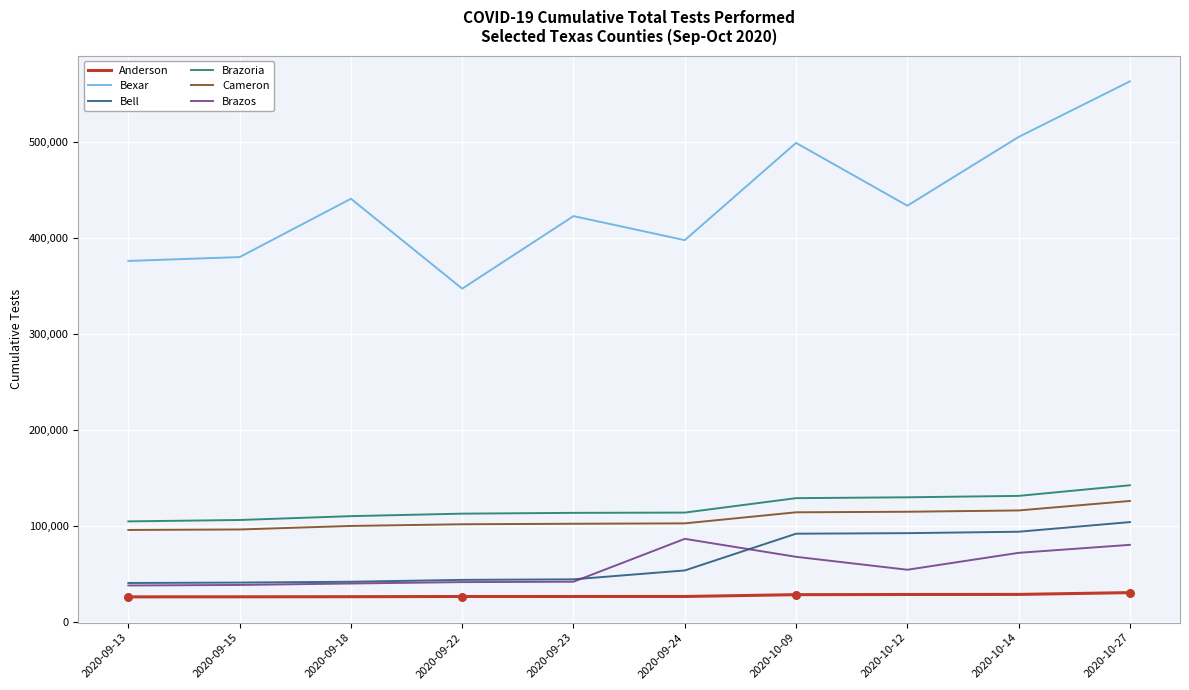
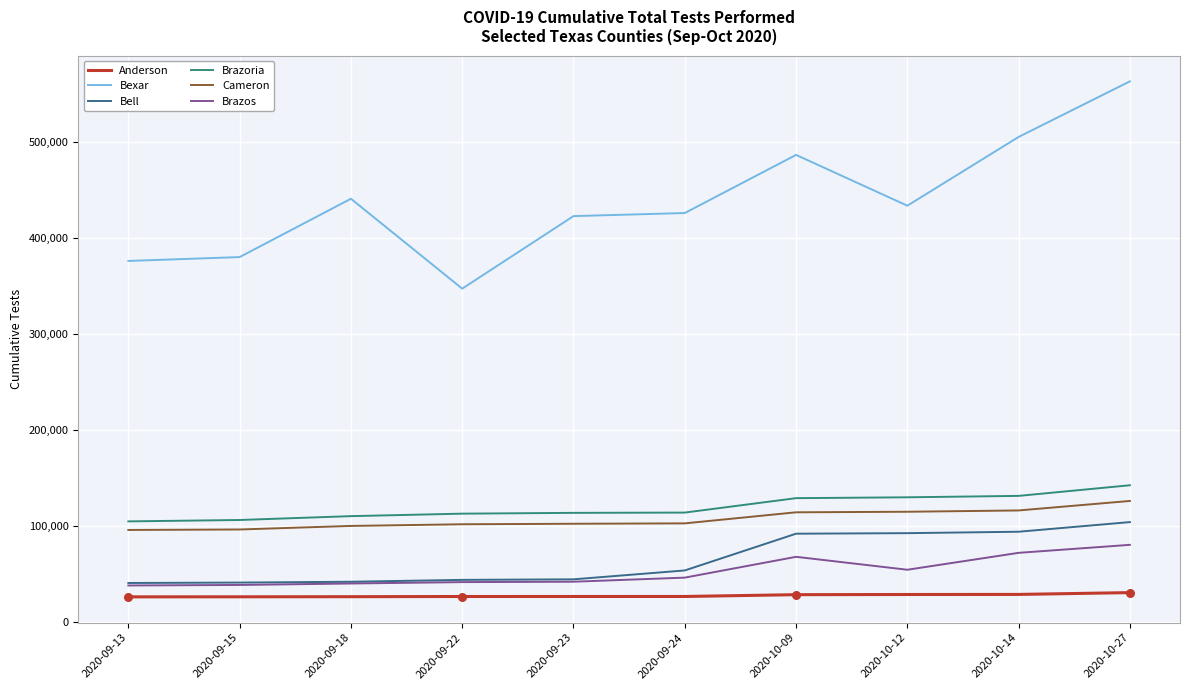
  {
    "Bexar": {
      "2020-09-13": "380,000",
      "2020-09-15": "380,000",
      "2020-09-18": "440,000",
      "2020-09-22": "350,000",
      "2020-09-23": "420,000",
-     "2020-09-24": "400,000",
-     "2020-10-09": "500,000",
+     "2020-09-24": "430,000",
+     "2020-10-09": "490,000",
      "2020-10-12": "430,000",
      "2020-10-14": "500,000",
      "2020-10-27": "560,000"
    },
    "Cameron": {
      "2020-09-13": "100,000",
      "2020-09-15": "100,000",
      "2020-09-18": "100,000",
      "2020-09-22": "100,000",
      "2020-09-23": "100,000",
      "2020-09-24": "100,000",
      "2020-10-09": "110,000",
      "2020-10-12": "110,000",
      "2020-10-14": "120,000",
      "2020-10-27": "130,000"
    },
    "Brazos": {
-     "2020-09-24": "90,000",
+     "2020-09-24": "50,000",
      "2020-10-09": "70,000",
      "2020-10-12": "50,000",
      "2020-10-14": "70,000",
      "2020-10-27": "80,000"
    }
  }
